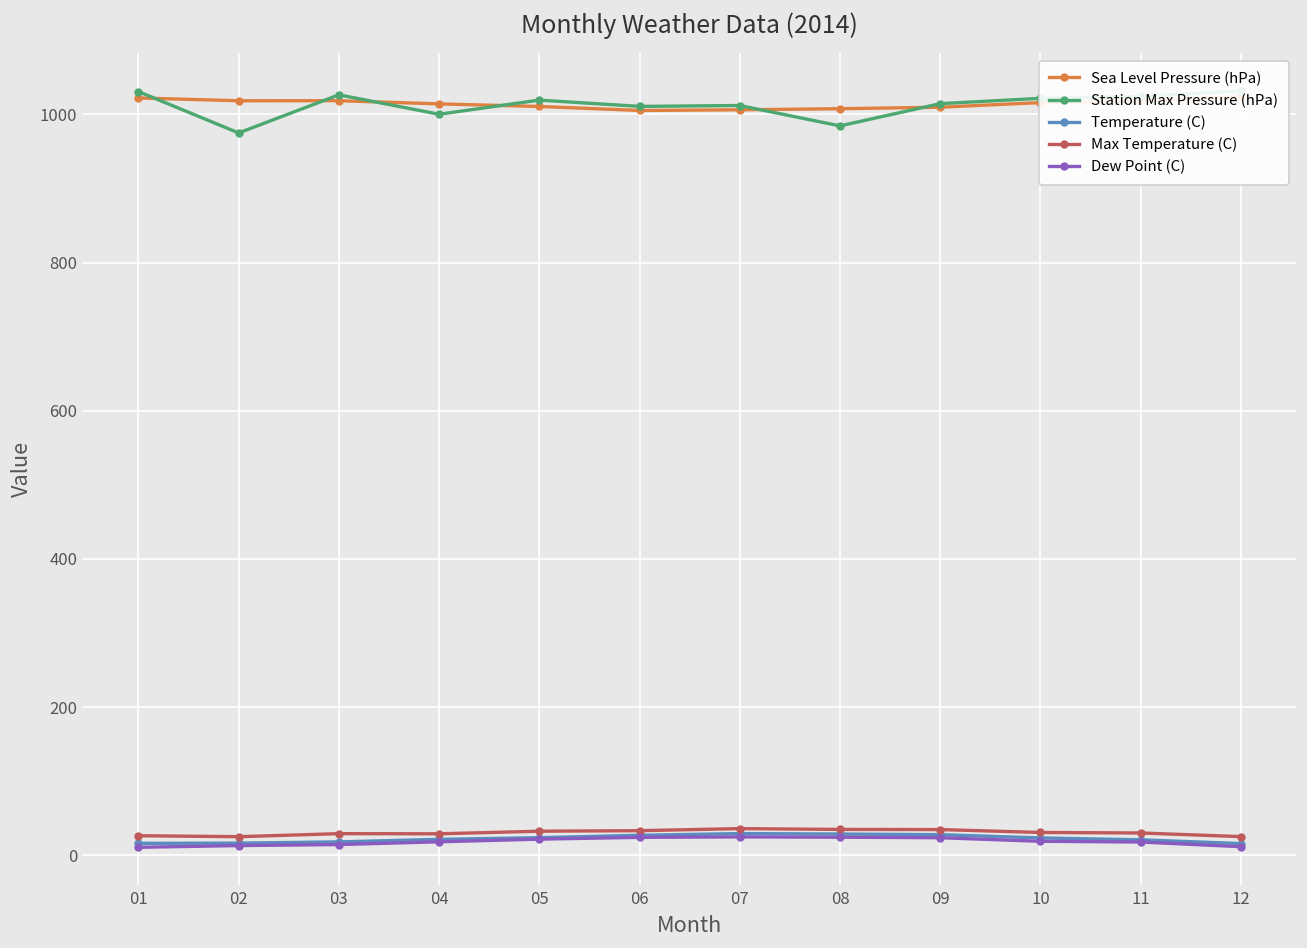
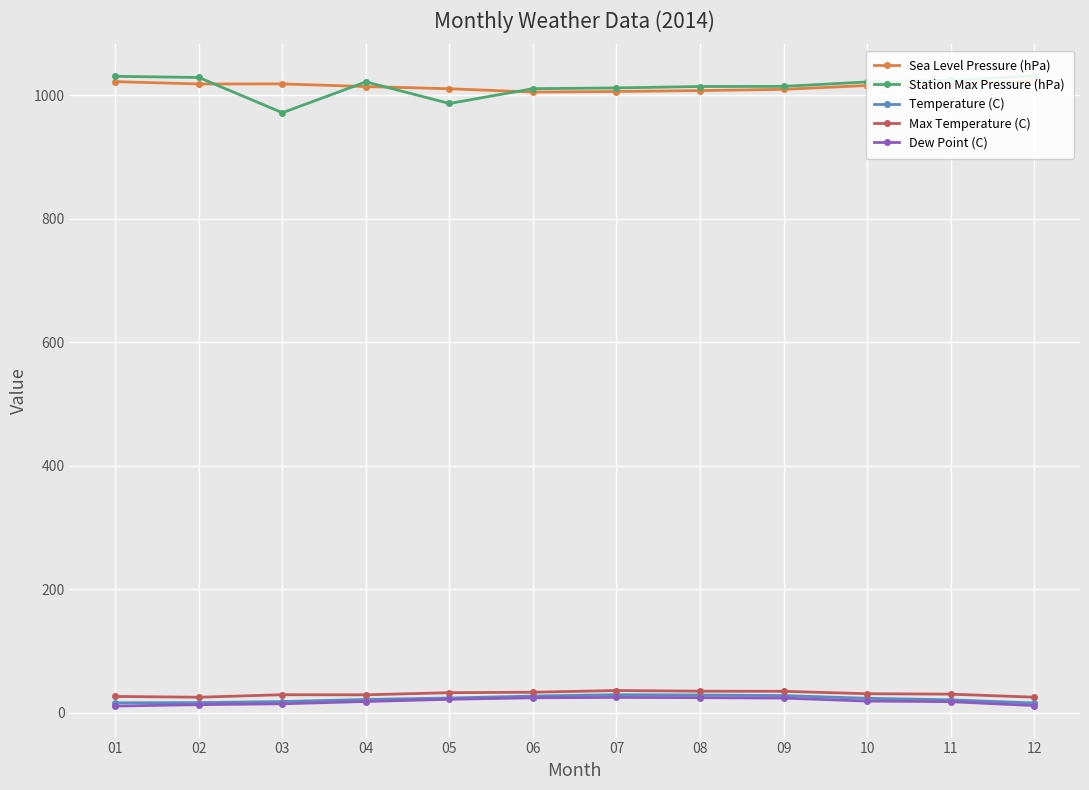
  {
    "Station Max Pressure (hPa)": {
      "01": 1030,
-     "02": 970,
-     "03": 1030,
-     "04": 1000,
-     "05": 1020,
+     "02": 1030,
+     "03": 970,
+     "04": 1020,
+     "05": 990,
      "06": 1010,
      "07": 1010,
-     "08": 980,
+     "08": 1010,
      "09": 1010
    },
    "Temperature (C)": {
      "01": 20,
      "07": 30,
      "08": 30,
      "10": 20,
      "12": 20
    },
    "Dew Point (C)": {
      "01": 10,
      "07": 30,
      "08": 20,
      "10": 20,
      "12": 10
    }
  }
